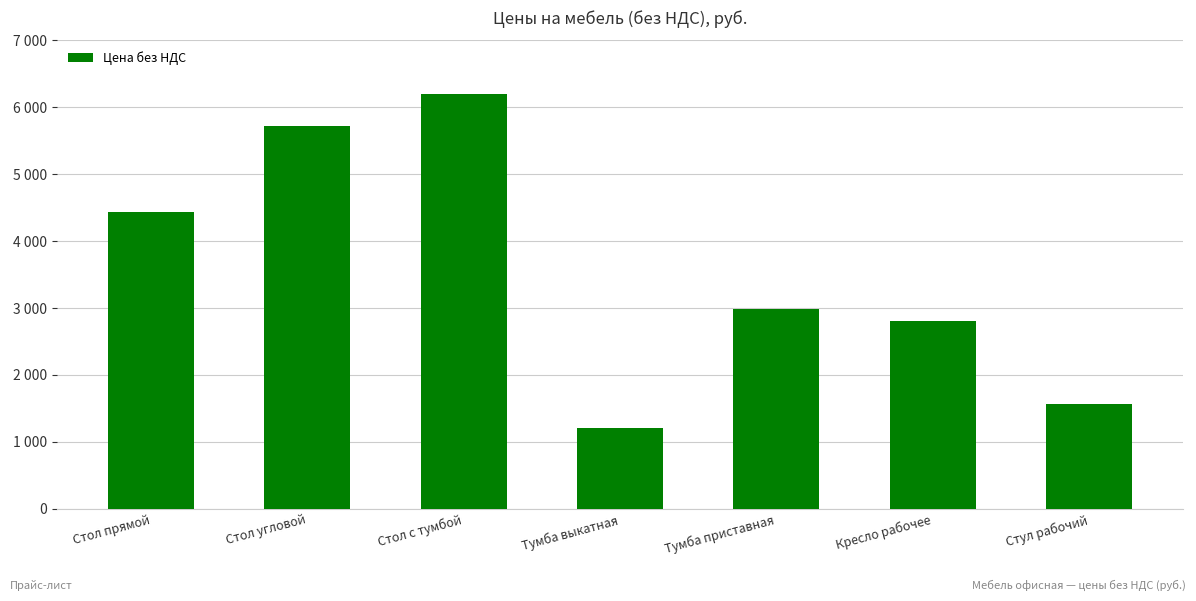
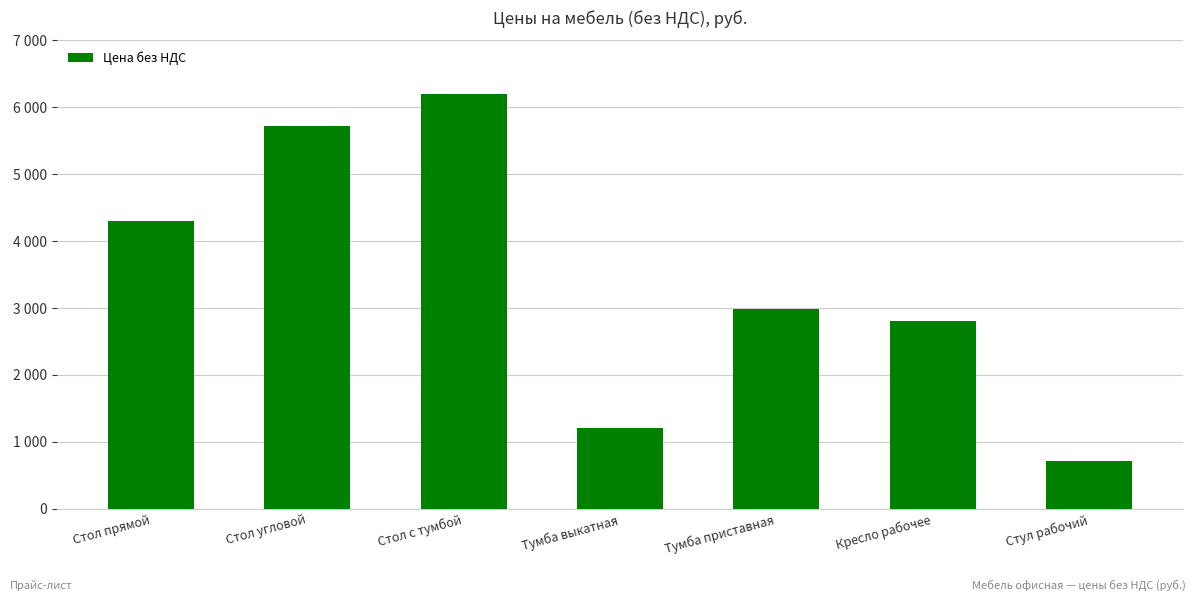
  {
-   "Стол прямой": 4400,
+   "Стол прямой": 4300,
    "Стол угловой": 5700,
    "Стол с тумбой": 6200,
    "Тумба выкатная": 1200,
    "Тумба приставная": 3000,
    "Кресло рабочее": 2800,
-   "Стул рабочий": 1600
+   "Стул рабочий": 700
  }
